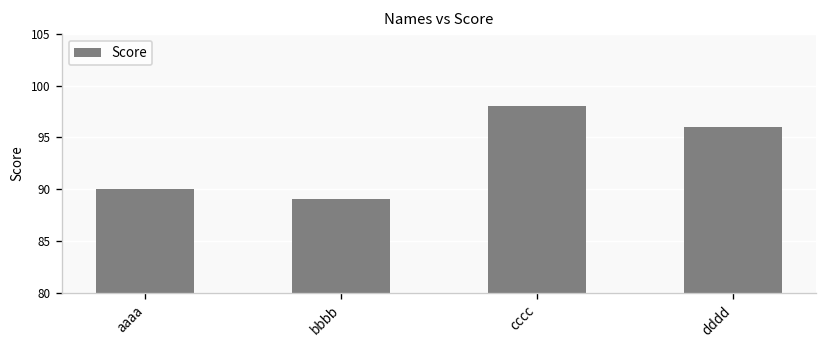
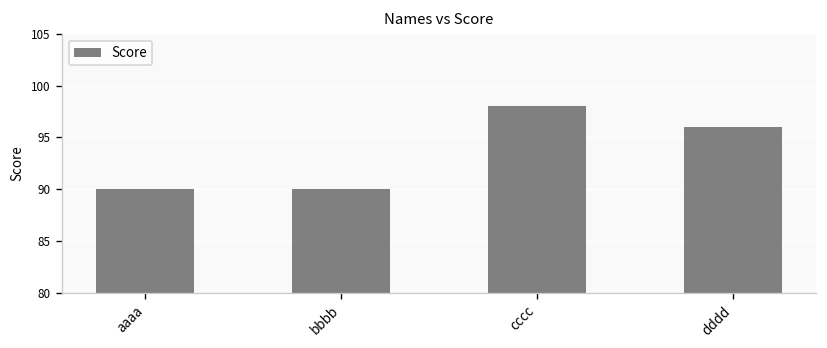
  {
    "aaaa": 90,
-   "bbbb": 89,
+   "bbbb": 90,
    "cccc": 98,
    "dddd": 96
  }
